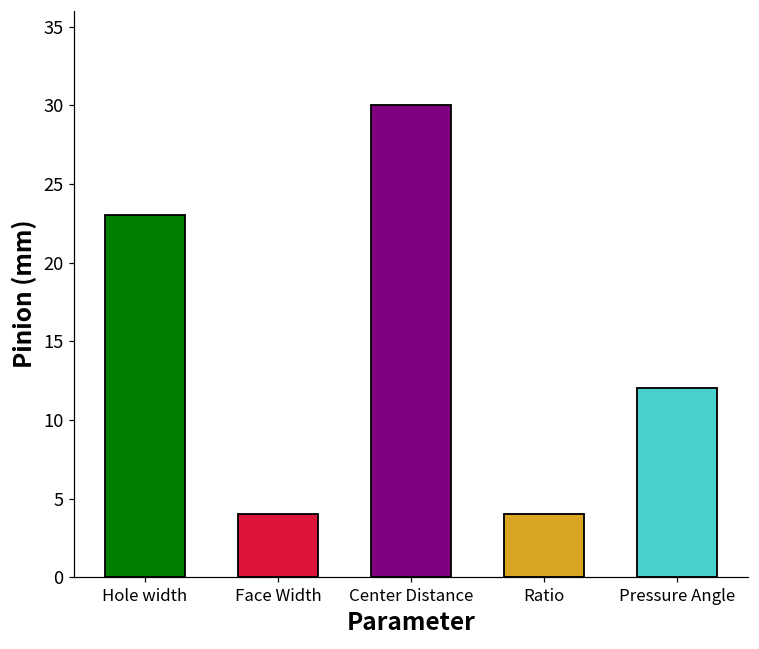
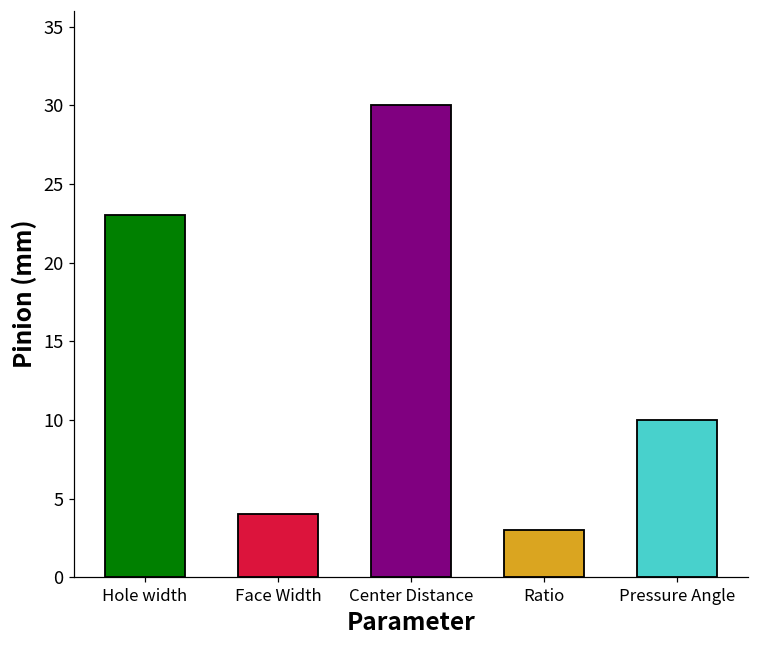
  {
    "Hole width": 23,
    "Face Width": 4,
    "Center Distance": 30,
-   "Ratio": 4,
-   "Pressure Angle": 12
+   "Ratio": 3,
+   "Pressure Angle": 10
  }
